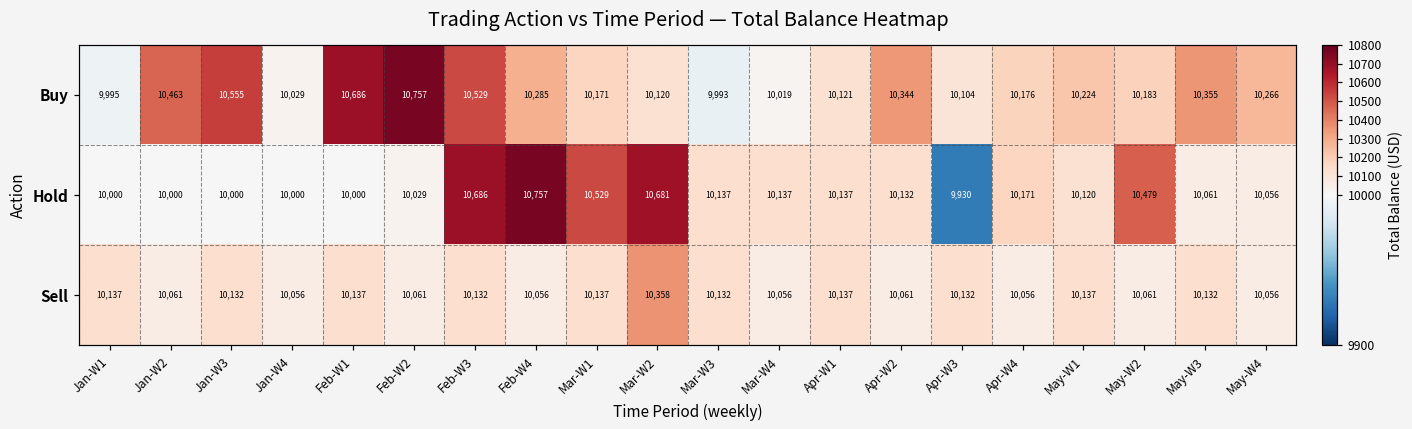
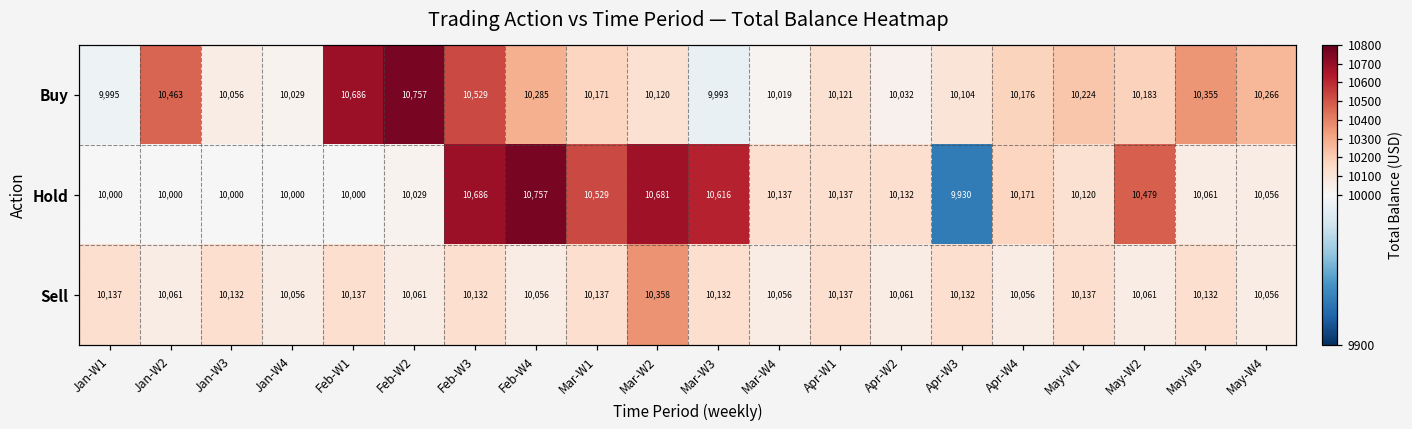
  {
    "Buy": {
      "Jan-W1": "9,995",
      "Jan-W2": "10,463",
-     "Jan-W3": "10,555",
+     "Jan-W3": "10,056",
      "Jan-W4": "10,029",
      "Feb-W1": "10,686",
      "Feb-W2": "10,757",
      "Feb-W3": "10,529",
      "Feb-W4": "10,285",
      "Mar-W1": "10,171",
      "Mar-W2": "10,120",
      "Mar-W3": "9,993",
      "Mar-W4": "10,019",
      "Apr-W1": "10,121",
-     "Apr-W2": "10,344",
+     "Apr-W2": "10,032",
      "Apr-W3": "10,104",
      "Apr-W4": "10,176",
      "May-W1": "10,224",
      "May-W2": "10,183",
      "May-W3": "10,355",
      "May-W4": "10,266"
    },
    "Hold": {
      "Jan-W1": "10,000",
      "Jan-W2": "10,000",
      "Jan-W3": "10,000",
      "Jan-W4": "10,000",
      "Feb-W1": "10,000",
      "Feb-W2": "10,029",
      "Feb-W3": "10,686",
      "Feb-W4": "10,757",
      "Mar-W1": "10,529",
      "Mar-W2": "10,681",
-     "Mar-W3": "10,137",
+     "Mar-W3": "10,616",
      "Mar-W4": "10,137",
      "Apr-W1": "10,137",
      "Apr-W2": "10,132",
      "Apr-W3": "9,930",
      "Apr-W4": "10,171",
      "May-W1": "10,120",
      "May-W2": "10,479",
      "May-W3": "10,061",
      "May-W4": "10,056"
    },
    "Sell": {
      "Jan-W1": "10,137",
      "Jan-W2": "10,061",
      "Jan-W3": "10,132",
      "Jan-W4": "10,056",
      "Feb-W1": "10,137",
      "Feb-W2": "10,061",
      "Feb-W3": "10,132",
      "Feb-W4": "10,056",
      "Mar-W1": "10,137",
      "Mar-W2": "10,358",
      "Mar-W3": "10,132",
      "Mar-W4": "10,056",
      "Apr-W1": "10,137",
      "Apr-W2": "10,061",
      "Apr-W3": "10,132",
      "Apr-W4": "10,056",
      "May-W1": "10,137",
      "May-W2": "10,061",
      "May-W3": "10,132",
      "May-W4": "10,056"
    }
  }
